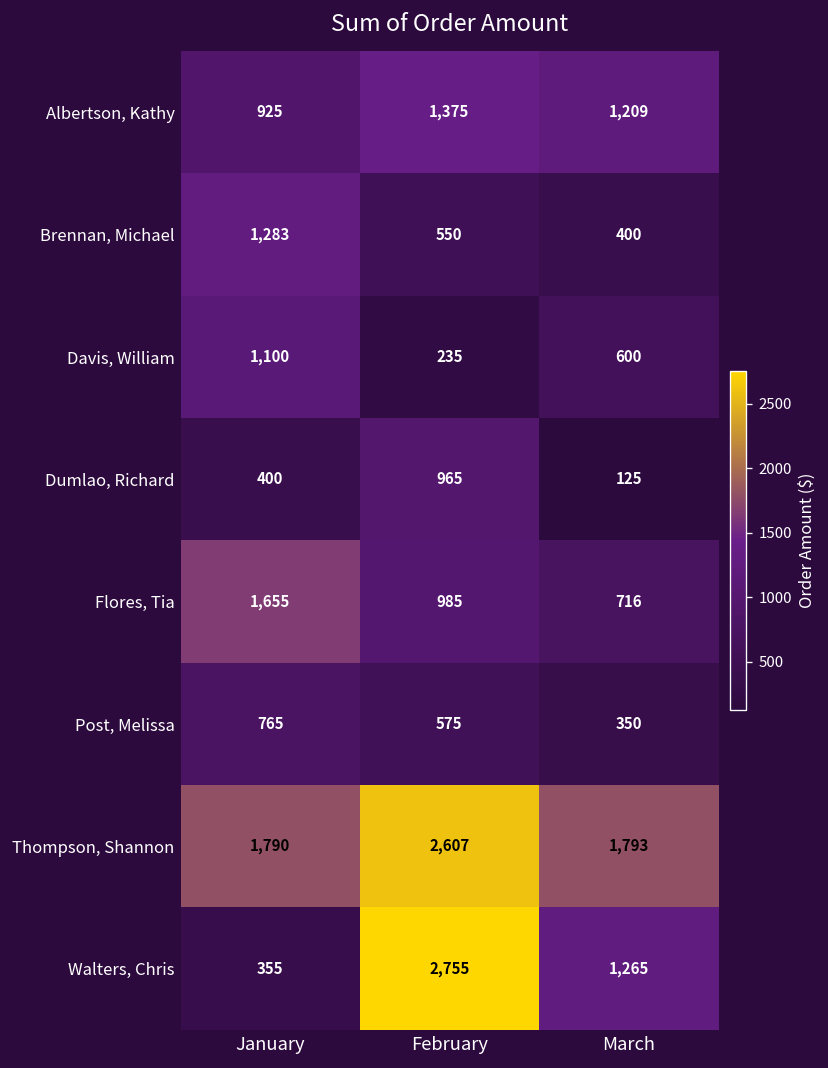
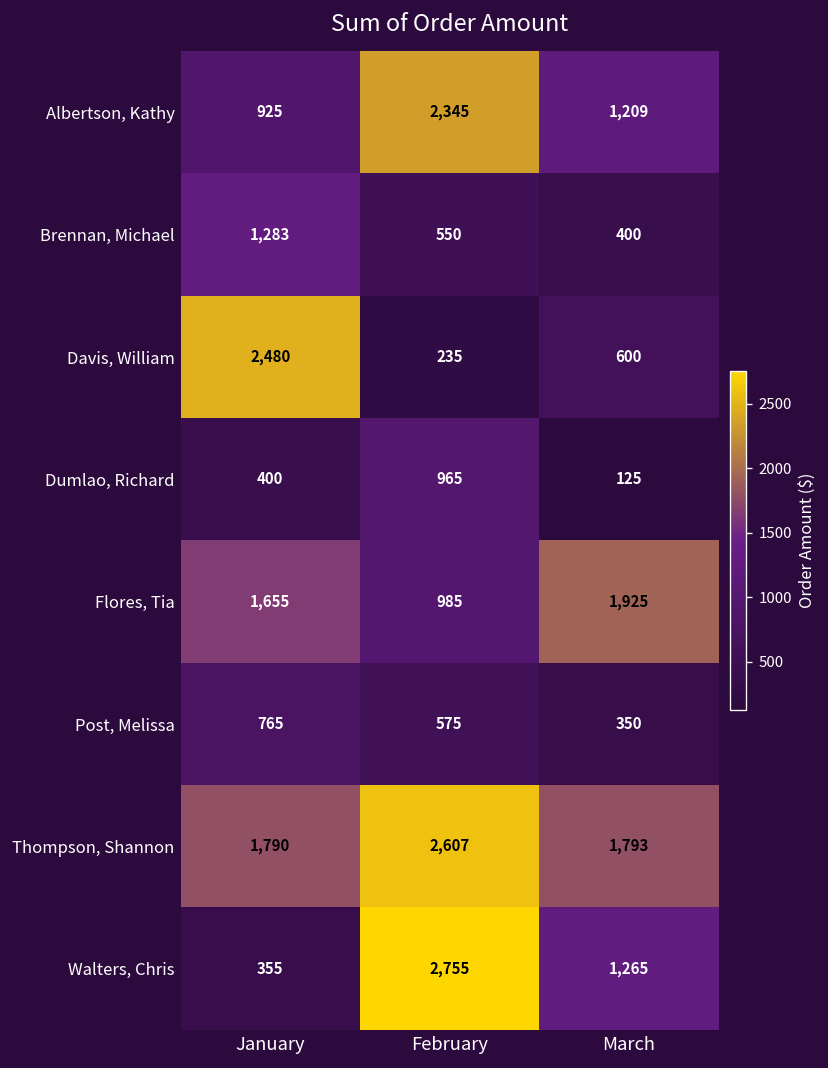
  {
    "Albertson, Kathy": {
      "January": "925",
-     "February": "1,375",
+     "February": "2,345",
      "March": "1,209"
    },
    "Brennan, Michael": {
      "January": "1,283",
      "February": "550",
      "March": "400"
    },
    "Davis, William": {
-     "January": "1,100",
+     "January": "2,480",
      "February": "235",
      "March": "600"
    },
    "Dumlao, Richard": {
      "January": "400",
      "February": "965",
      "March": "125"
    },
    "Flores, Tia": {
      "January": "1,655",
      "February": "985",
-     "March": "716"
+     "March": "1,925"
    },
    "Post, Melissa": {
      "January": "765",
      "February": "575",
      "March": "350"
    },
    "Thompson, Shannon": {
      "January": "1,790",
      "February": "2,607",
      "March": "1,793"
    },
    "Walters, Chris": {
      "January": "355",
      "February": "2,755",
      "March": "1,265"
    }
  }
